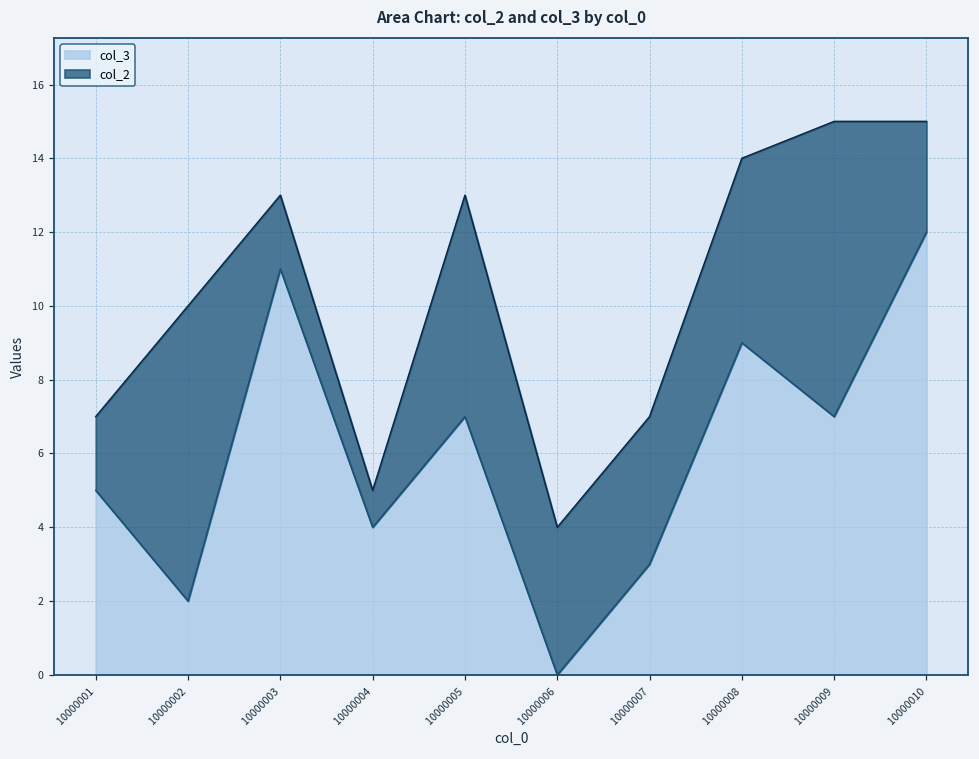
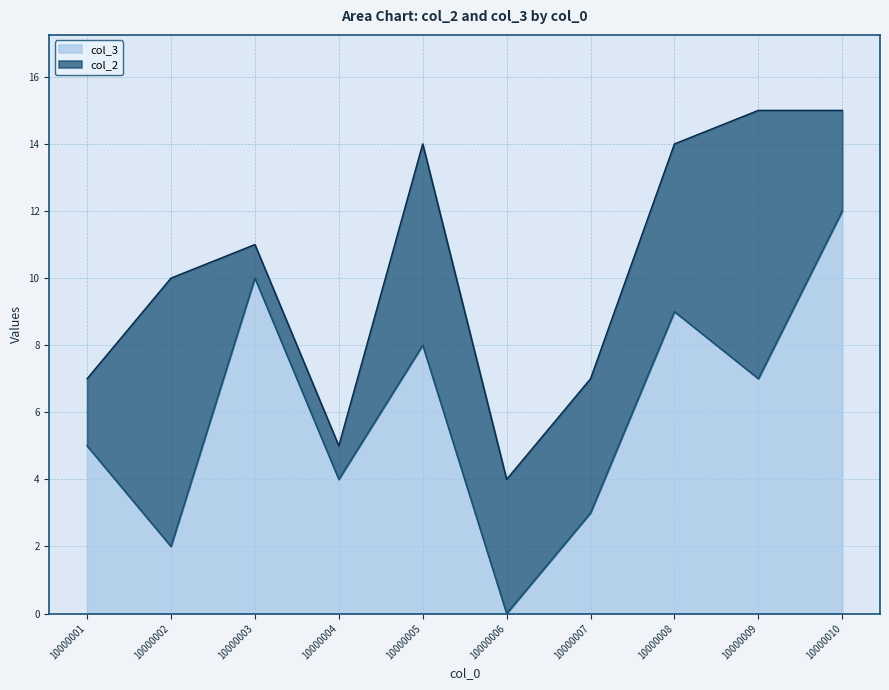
  {
    "col_3": {
      "10000001": 5,
      "10000002": 2,
-     "10000003": 11,
+     "10000003": 10,
      "10000004": 4,
-     "10000005": 7,
+     "10000005": 8,
      "10000006": 0,
      "10000007": 3,
      "10000008": 9,
      "10000009": 7,
      "10000010": 12
    },
    "col_2": {
      "10000001": 2,
      "10000002": 8,
-     "10000003": 2,
+     "10000003": 1,
      "10000004": 1,
      "10000005": 6,
      "10000006": 4,
      "10000007": 4,
      "10000008": 5,
      "10000009": 8,
      "10000010": 3
    }
  }
